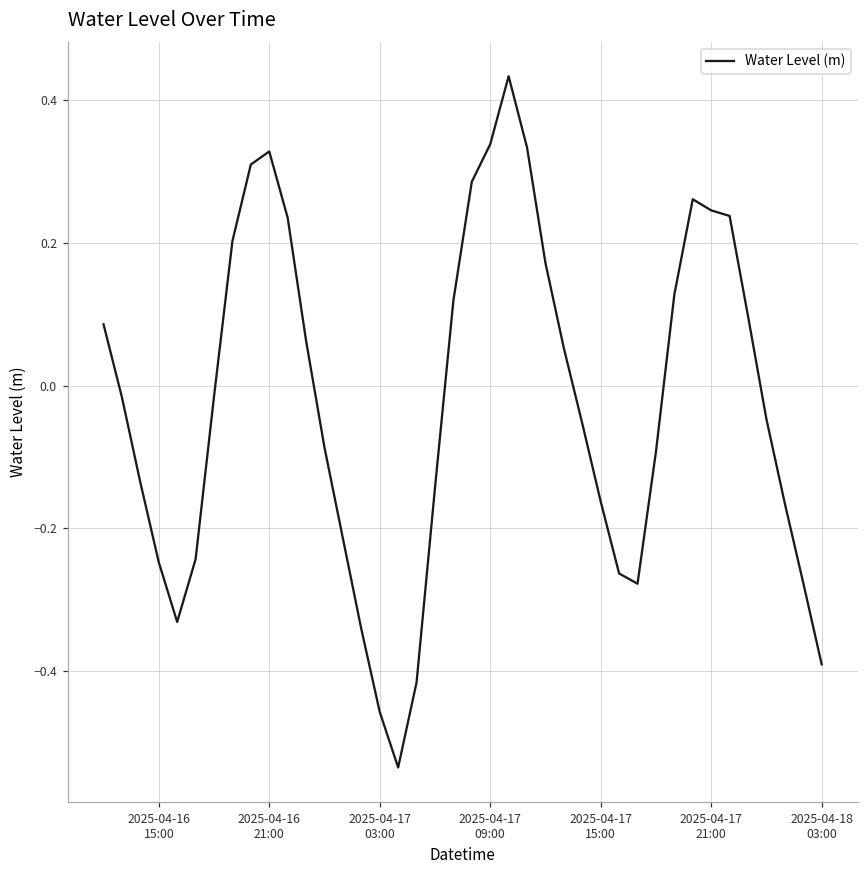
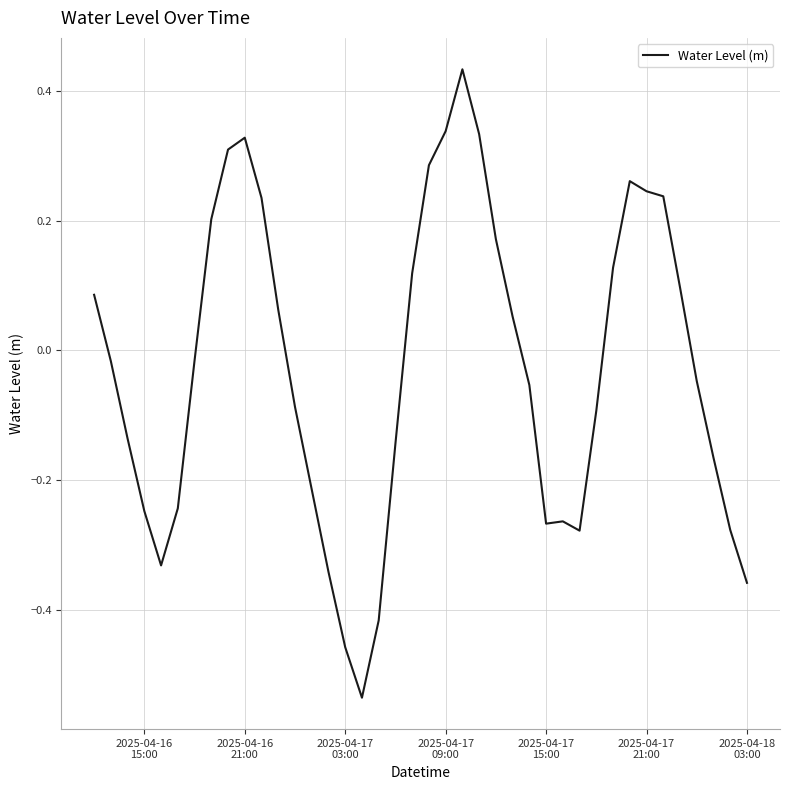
  {
    "2025-04-16 15:00": -0.25,
    "2025-04-16 21:00": 0.33,
    "2025-04-17 03:00": -0.46,
    "2025-04-17 09:00": 0.34,
-   "2025-04-17 15:00": -0.16,
+   "2025-04-17 15:00": -0.27,
    "2025-04-17 21:00": 0.25,
-   "2025-04-18 03:00": -0.39
+   "2025-04-18 03:00": -0.36
  }
